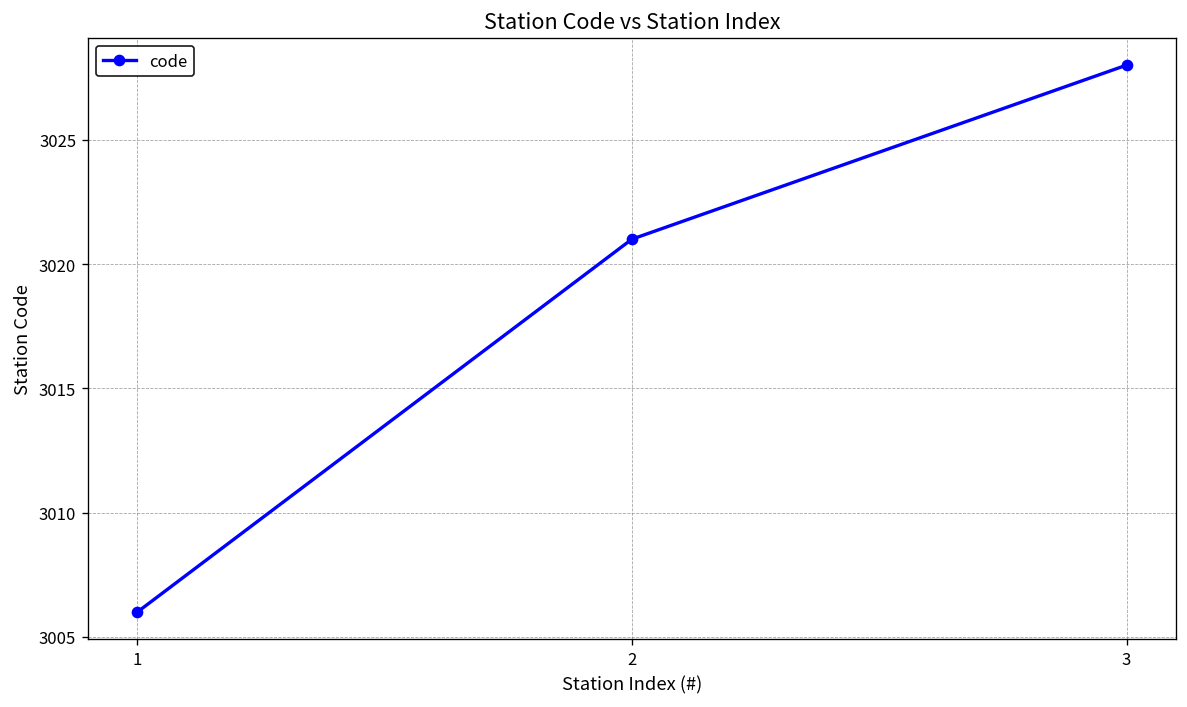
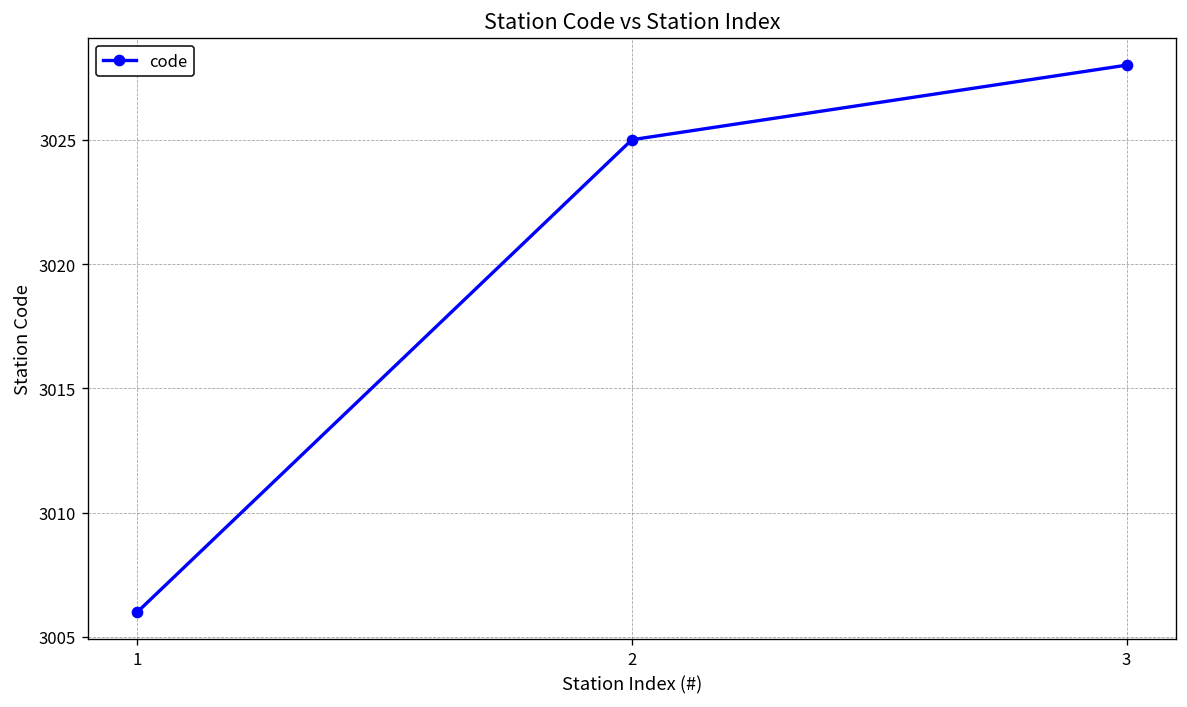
  {
    "1": 3006,
-   "2": 3021,
+   "2": 3025,
    "3": 3028
  }
